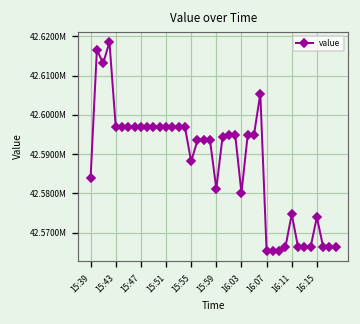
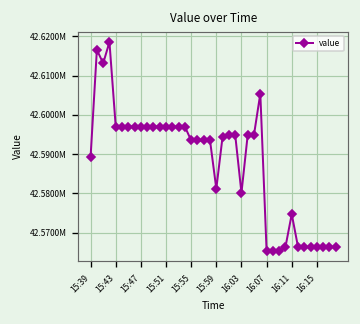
  {
-   "15:39": 42584000,
+   "15:39": 42589000,
    "15:43": 42597000,
    "15:47": 42597000,
    "15:51": 42597000,
-   "15:55": 42588000,
+   "15:55": 42593000,
    "15:59": 42581000,
    "16:03": 42580000,
    "16:07": 42565000,
    "16:11": 42575000,
-   "16:15": 42574000
+   "16:15": 42566000
  }
